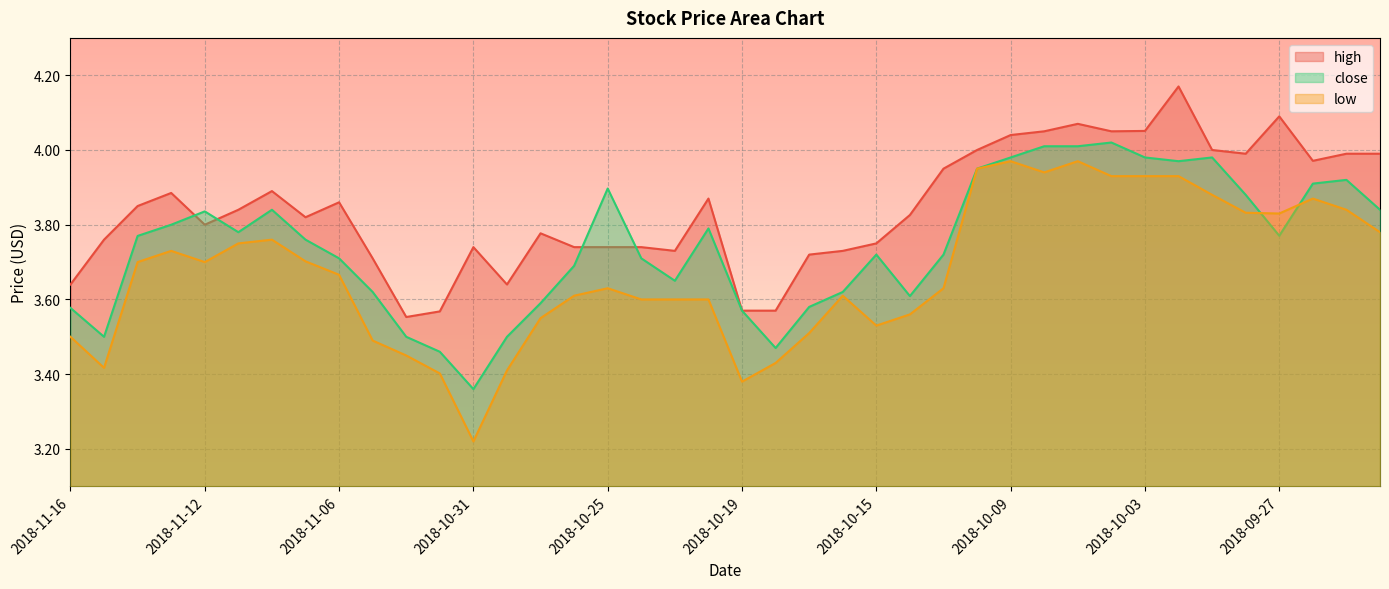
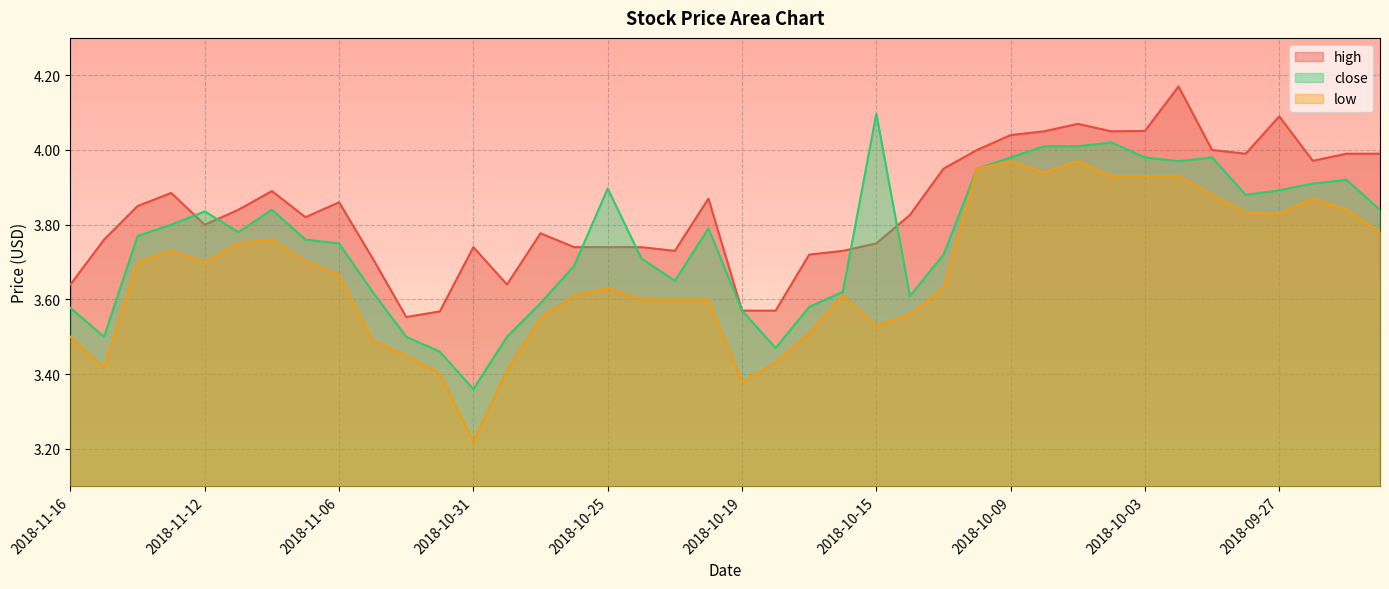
  {
    "close": {
      "2018-11-16": 3.58,
      "2018-11-12": 3.84,
-     "2018-11-06": 3.71,
+     "2018-11-06": 3.75,
      "2018-10-31": 3.36,
      "2018-10-25": 3.90,
-     "2018-10-15": 3.72,
+     "2018-10-15": 4.10,
      "2018-10-09": 3.98,
      "2018-10-03": 3.98,
-     "2018-09-27": 3.77
+     "2018-09-27": 3.89
    }
  }
